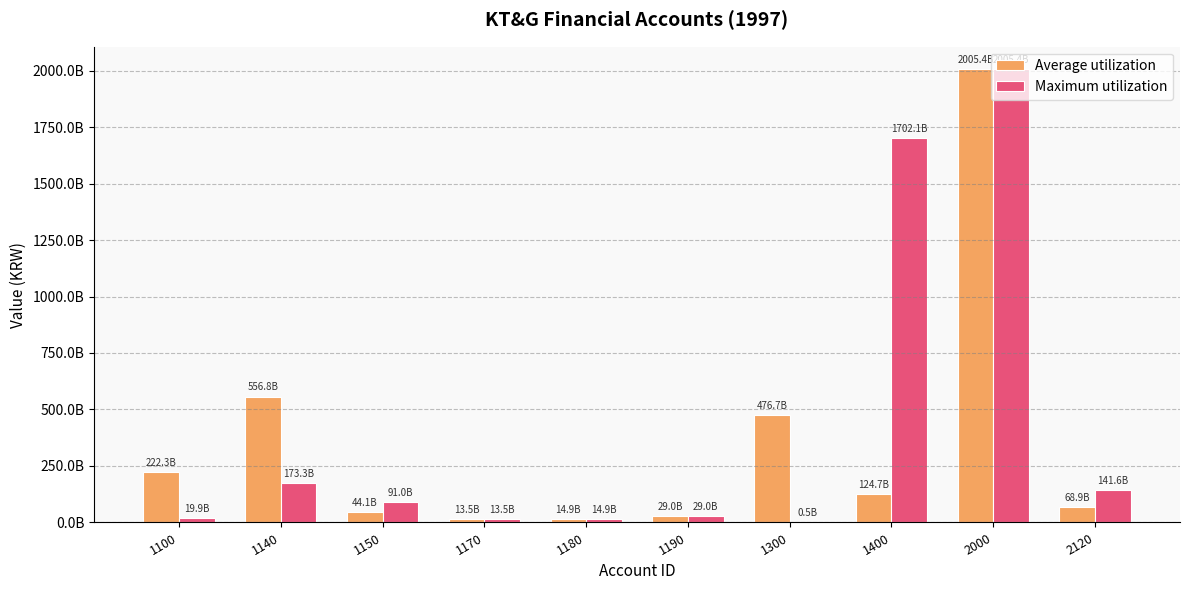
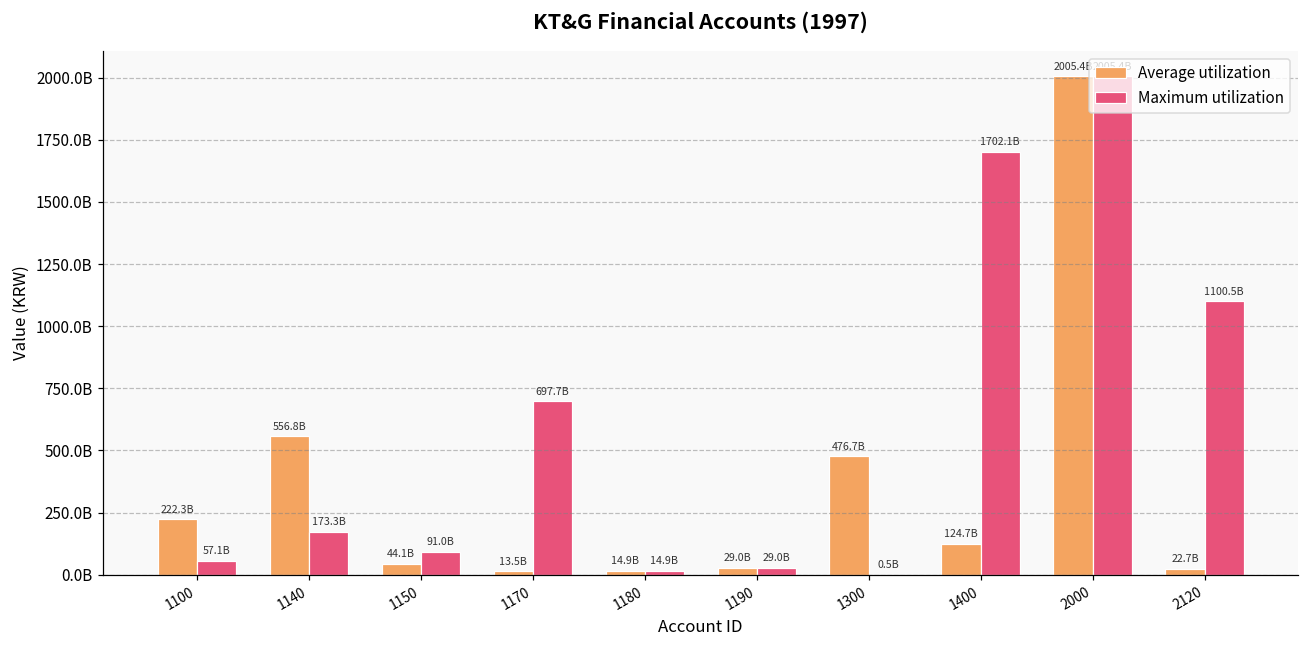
  {
    "Average utilization": {
      "1100": "222.3B",
      "1140": "556.8B",
      "1150": "44.1B",
      "1170": "13.5B",
      "1180": "14.9B",
      "1190": "29.0B",
      "1300": "476.7B",
      "1400": "124.7B",
-     "2120": "68.9B"
+     "2120": "22.7B"
    },
    "Maximum utilization": {
-     "1100": "19.9B",
+     "1100": "57.1B",
      "1140": "173.3B",
      "1150": "91.0B",
-     "1170": "13.5B",
+     "1170": "697.7B",
      "1180": "14.9B",
      "1190": "29.0B",
      "1300": "0.5B",
      "1400": "1702.1B",
-     "2120": "141.6B"
+     "2120": "1100.5B"
    }
  }
